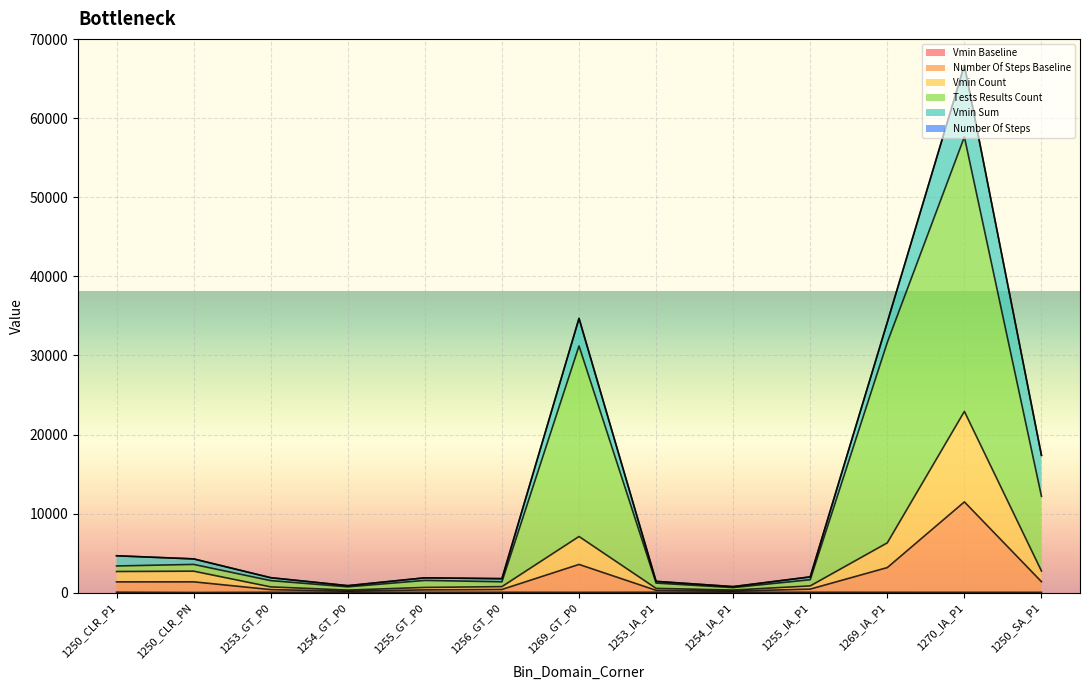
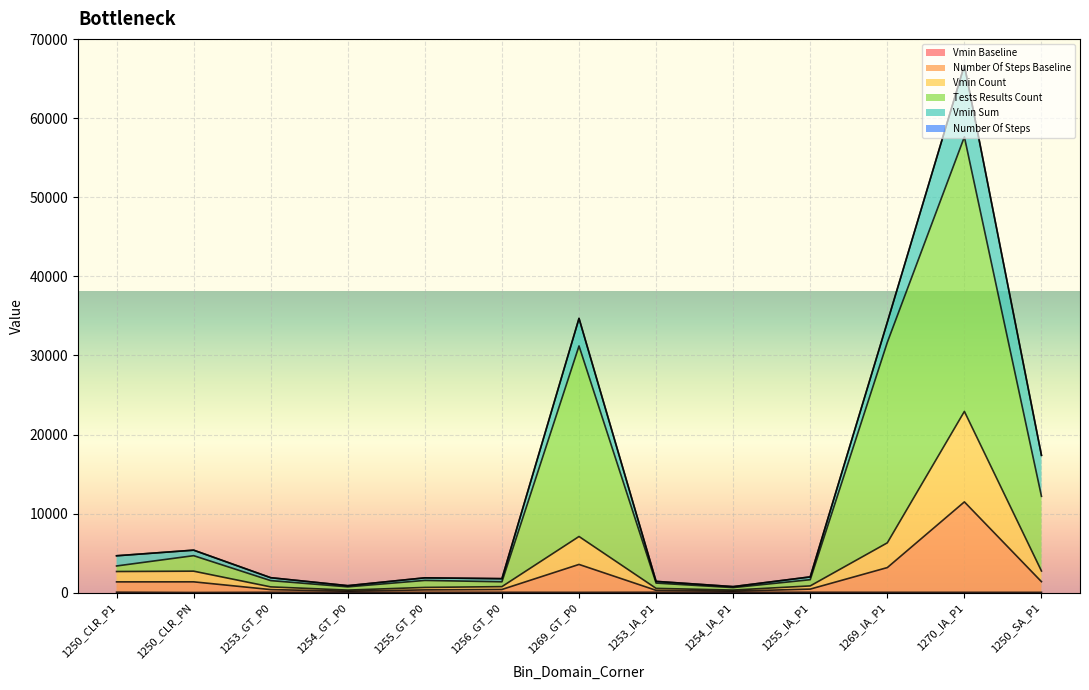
  {
    "Vmin Baseline": {
      "1250_CLR_P1": 0,
      "1250_CLR_PN": 0,
      "1253_GT_P0": 0,
      "1256_GT_P0": 0,
      "1269_GT_P0": 0,
      "1255_IA_P1": 0,
      "1269_IA_P1": 0,
      "1270_IA_P1": 0,
      "1250_SA_P1": 0
    },
    "Tests Results Count": {
      "1250_CLR_P1": 1000,
-     "1250_CLR_PN": 1000,
+     "1250_CLR_PN": 2000,
      "1253_GT_P0": 1000,
      "1255_GT_P0": 1000,
      "1256_GT_P0": 1000,
      "1269_GT_P0": 24000,
      "1255_IA_P1": 1000,
      "1269_IA_P1": 25000,
      "1250_SA_P1": 9000
    },
    "Number Of Steps": {
      "1250_CLR_P1": 1000,
      "1250_CLR_PN": 1000,
      "1253_GT_P0": 0,
      "1255_GT_P0": 0,
      "1256_GT_P0": 0,
      "1269_GT_P0": 3000,
      "1255_IA_P1": 0,
      "1269_IA_P1": 3000,
      "1250_SA_P1": 5000
    }
  }
